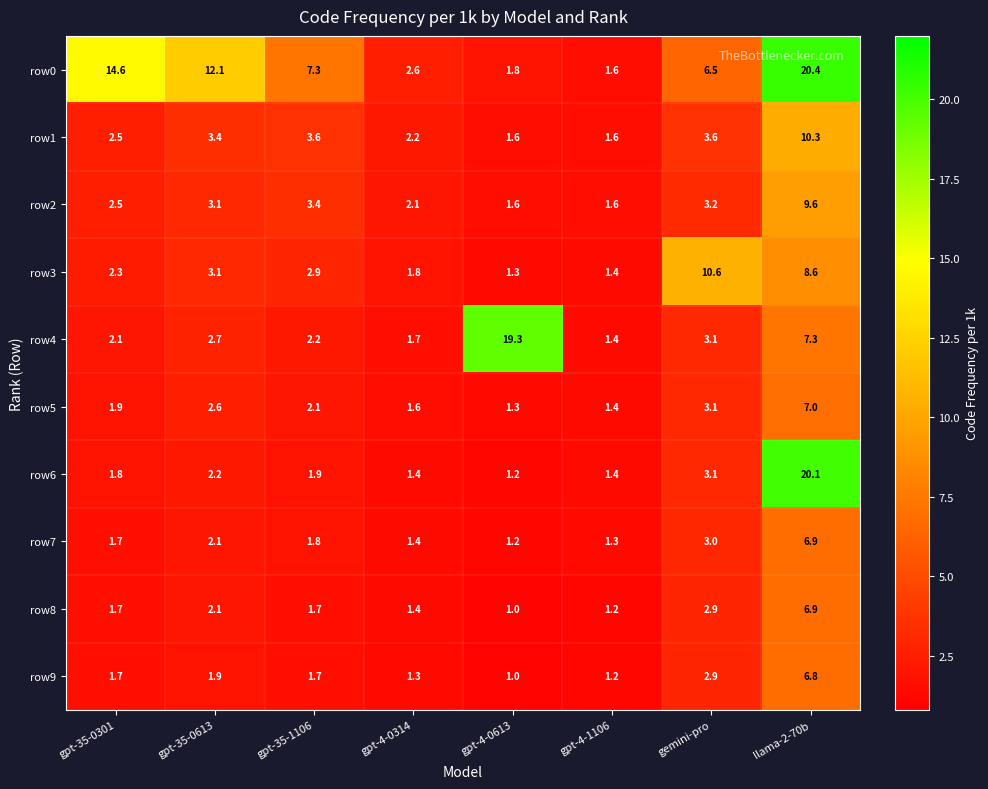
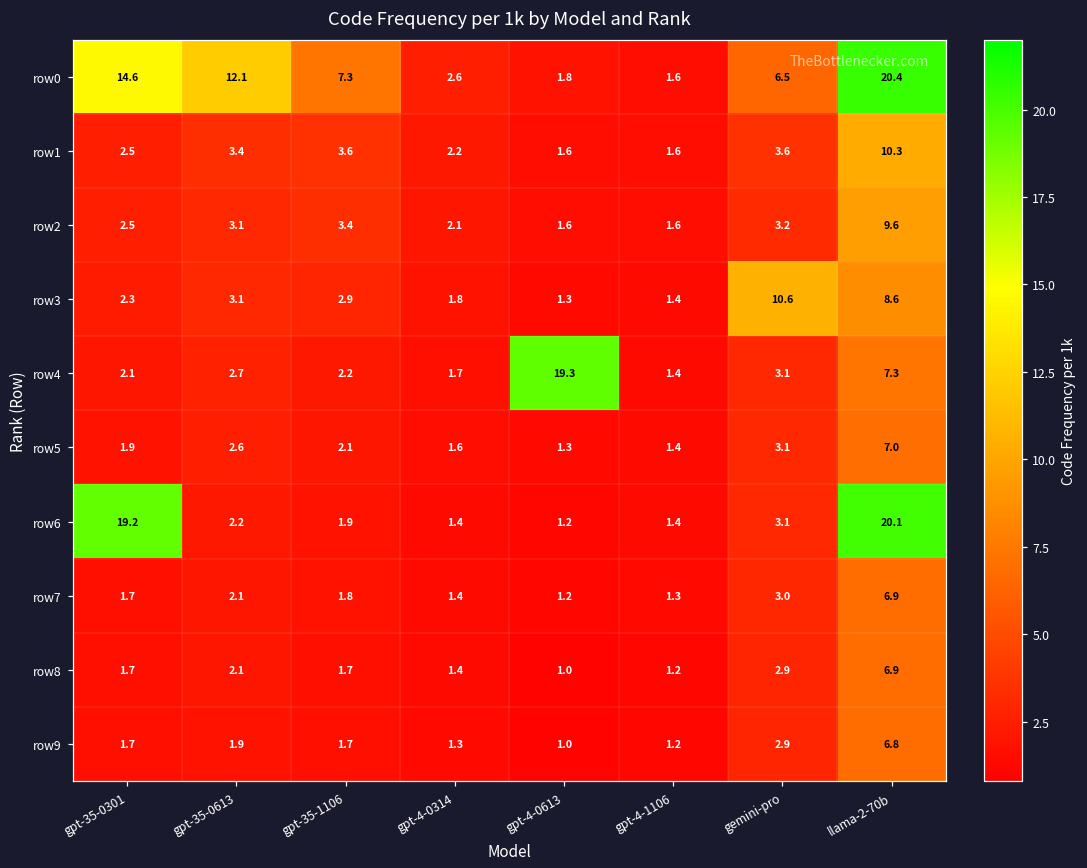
  {
    "row0": {
      "gpt-35-0301": 14.6,
      "gpt-35-0613": 12.1,
      "gpt-35-1106": 7.3,
      "gpt-4-0314": 2.6,
      "gpt-4-0613": 1.8,
      "gpt-4-1106": 1.6,
      "gemini-pro": 6.5
    },
    "row1": {
      "gpt-35-0301": 2.5,
      "gpt-35-0613": 3.4,
      "gpt-35-1106": 3.6,
      "gpt-4-0314": 2.2,
      "gpt-4-0613": 1.6,
      "gpt-4-1106": 1.6,
      "gemini-pro": 3.6,
      "llama-2-70b": 10.3
    },
    "row2": {
      "gpt-35-0301": 2.5,
      "gpt-35-0613": 3.1,
      "gpt-35-1106": 3.4,
      "gpt-4-0314": 2.1,
      "gpt-4-0613": 1.6,
      "gpt-4-1106": 1.6,
      "gemini-pro": 3.2,
      "llama-2-70b": 9.6
    },
    "row3": {
      "gpt-35-0301": 2.3,
      "gpt-35-0613": 3.1,
      "gpt-35-1106": 2.9,
      "gpt-4-0314": 1.8,
      "gpt-4-0613": 1.3,
      "gpt-4-1106": 1.4,
      "gemini-pro": 10.6,
      "llama-2-70b": 8.6
    },
    "row4": {
      "gpt-35-0301": 2.1,
      "gpt-35-0613": 2.7,
      "gpt-35-1106": 2.2,
      "gpt-4-0314": 1.7,
      "gpt-4-0613": 19.3,
      "gpt-4-1106": 1.4,
      "gemini-pro": 3.1,
      "llama-2-70b": 7.3
    },
    "row5": {
      "gpt-35-0301": 1.9,
      "gpt-35-0613": 2.6,
      "gpt-35-1106": 2.1,
      "gpt-4-0314": 1.6,
      "gpt-4-0613": 1.3,
      "gpt-4-1106": 1.4,
      "gemini-pro": 3.1,
      "llama-2-70b": 7.0
    },
    "row6": {
-     "gpt-35-0301": 1.8,
+     "gpt-35-0301": 19.2,
      "gpt-35-0613": 2.2,
      "gpt-35-1106": 1.9,
      "gpt-4-0314": 1.4,
      "gpt-4-0613": 1.2,
      "gpt-4-1106": 1.4,
      "gemini-pro": 3.1,
      "llama-2-70b": 20.1
    },
    "row7": {
      "gpt-35-0301": 1.7,
      "gpt-35-0613": 2.1,
      "gpt-35-1106": 1.8,
      "gpt-4-0314": 1.4,
      "gpt-4-0613": 1.2,
      "gpt-4-1106": 1.3,
      "gemini-pro": 3.0,
      "llama-2-70b": 6.9
    },
    "row8": {
      "gpt-35-0301": 1.7,
      "gpt-35-0613": 2.1,
      "gpt-35-1106": 1.7,
      "gpt-4-0314": 1.4,
      "gpt-4-0613": 1.0,
      "gpt-4-1106": 1.2,
      "gemini-pro": 2.9,
      "llama-2-70b": 6.9
    },
    "row9": {
      "gpt-35-0301": 1.7,
      "gpt-35-0613": 1.9,
      "gpt-35-1106": 1.7,
      "gpt-4-0314": 1.3,
      "gpt-4-0613": 1.0,
      "gpt-4-1106": 1.2,
      "gemini-pro": 2.9,
      "llama-2-70b": 6.8
    }
  }
